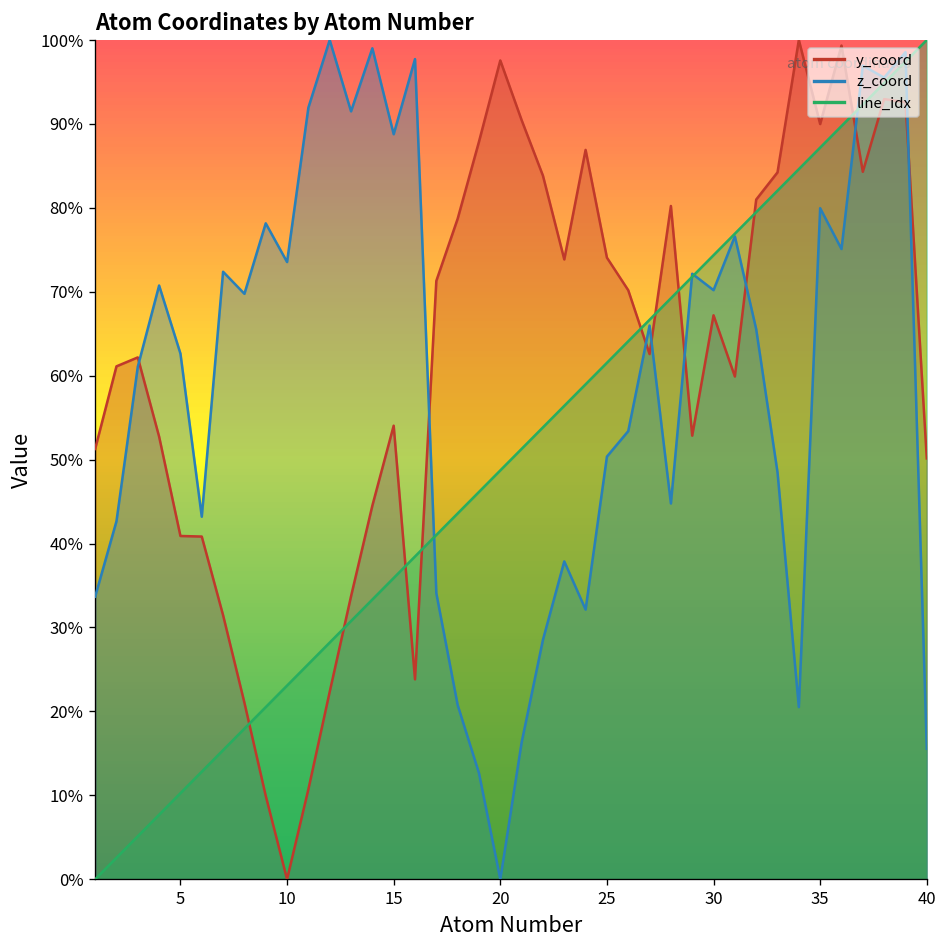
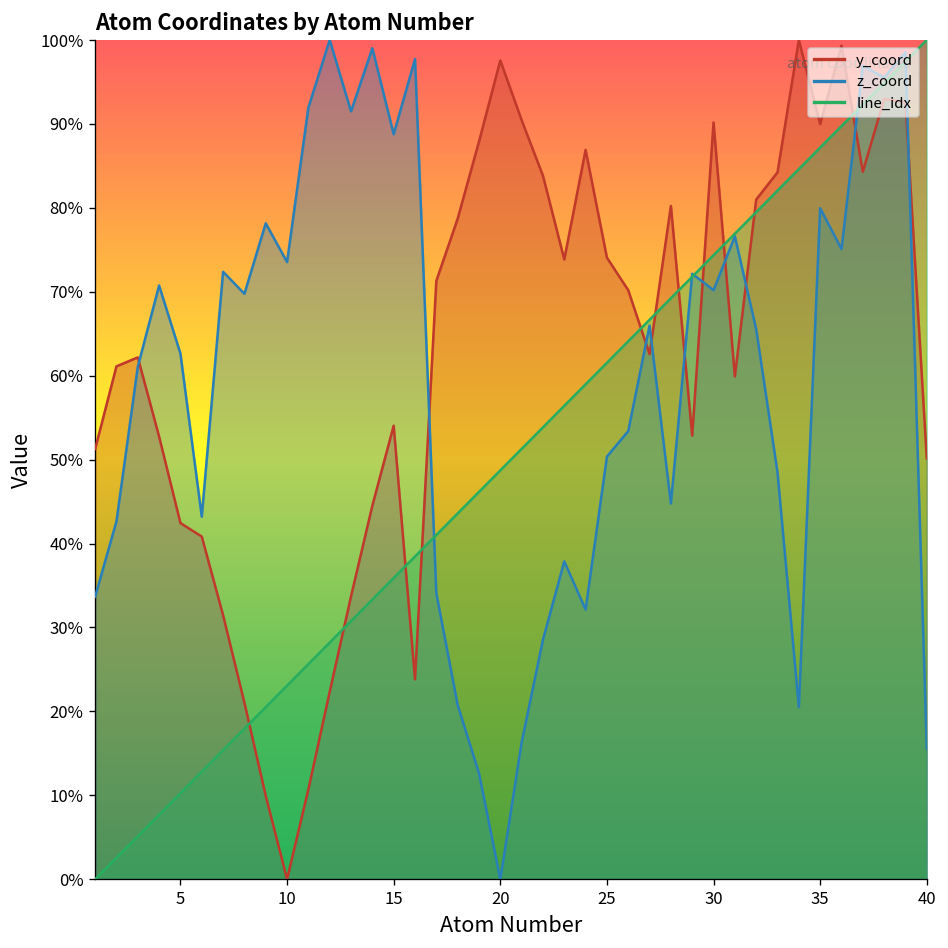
  {
    "y_coord": {
-     "5": "41%",
+     "5": "42%",
      "10": "0%",
      "15": "54%",
      "20": "98%",
      "25": "74%",
-     "30": "67%",
+     "30": "90%",
      "35": "90%",
      "40": "50%"
    }
  }
